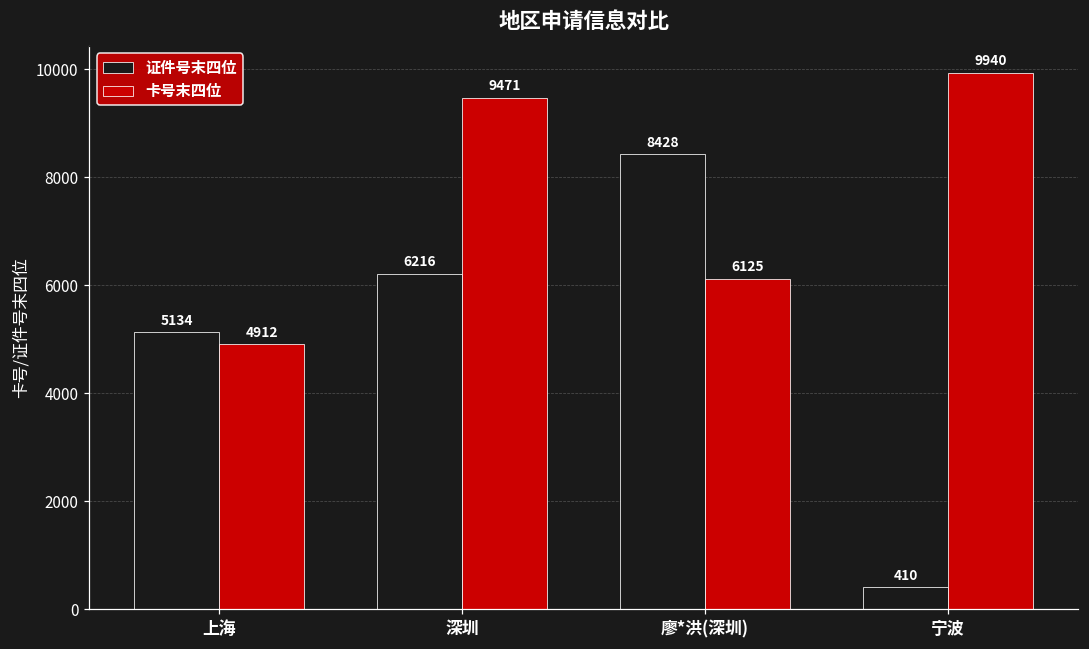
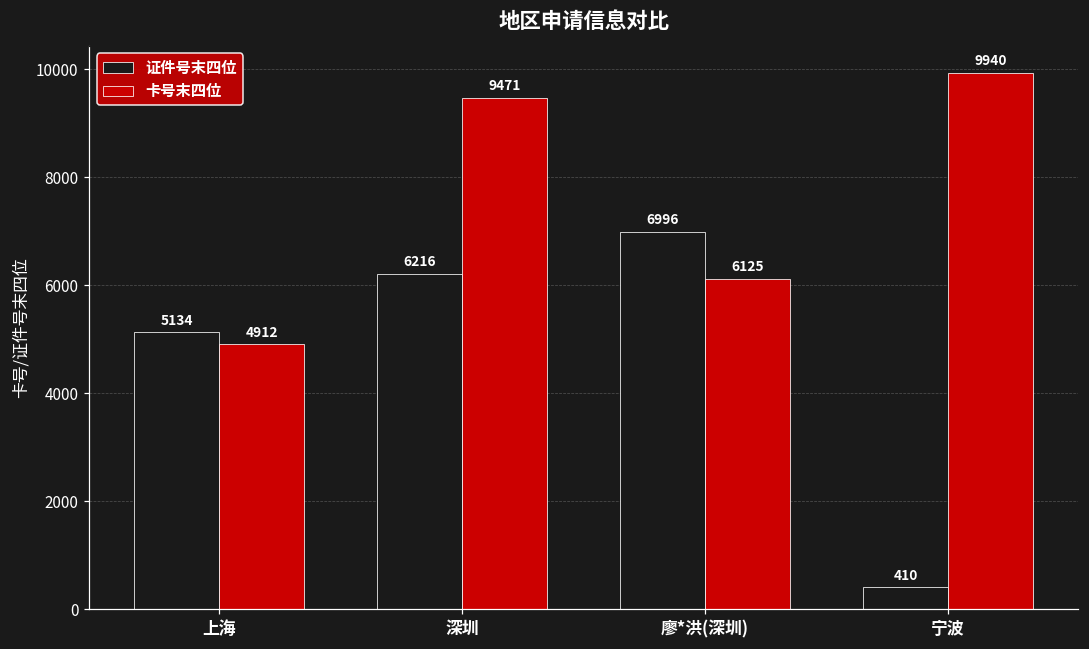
  {
    "证件号末四位": {
      "上海": 5134,
      "深圳": 6216,
-     "廖*洪(深圳)": 8428,
+     "廖*洪(深圳)": 6996,
      "宁波": 410
    },
    "卡号末四位": {
      "上海": 4912,
      "深圳": 9471,
      "廖*洪(深圳)": 6125,
      "宁波": 9940
    }
  }
